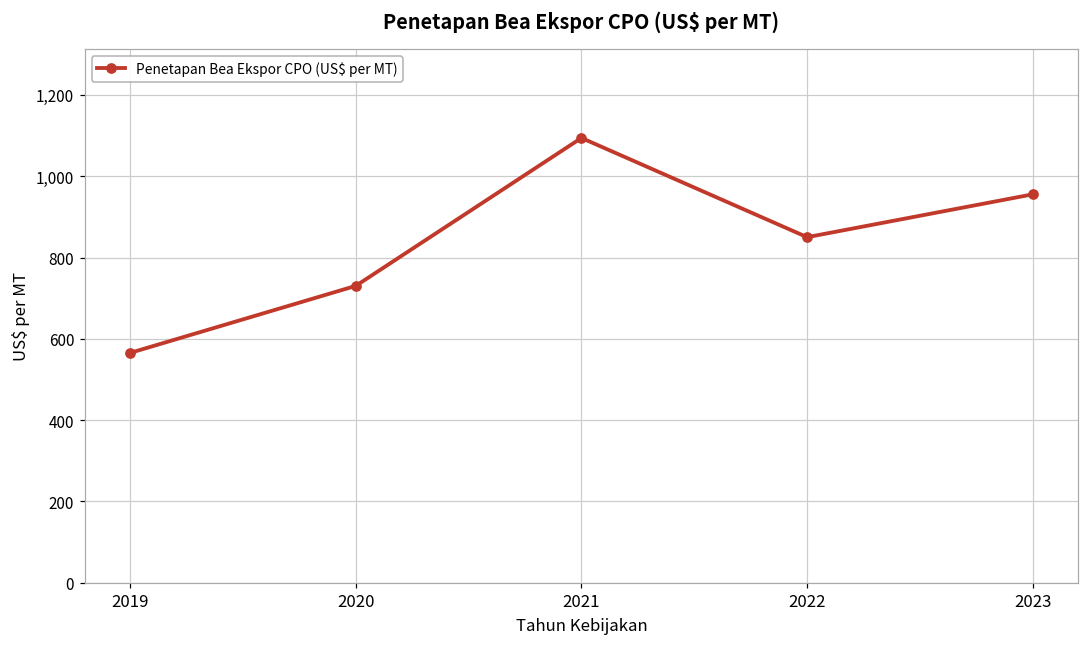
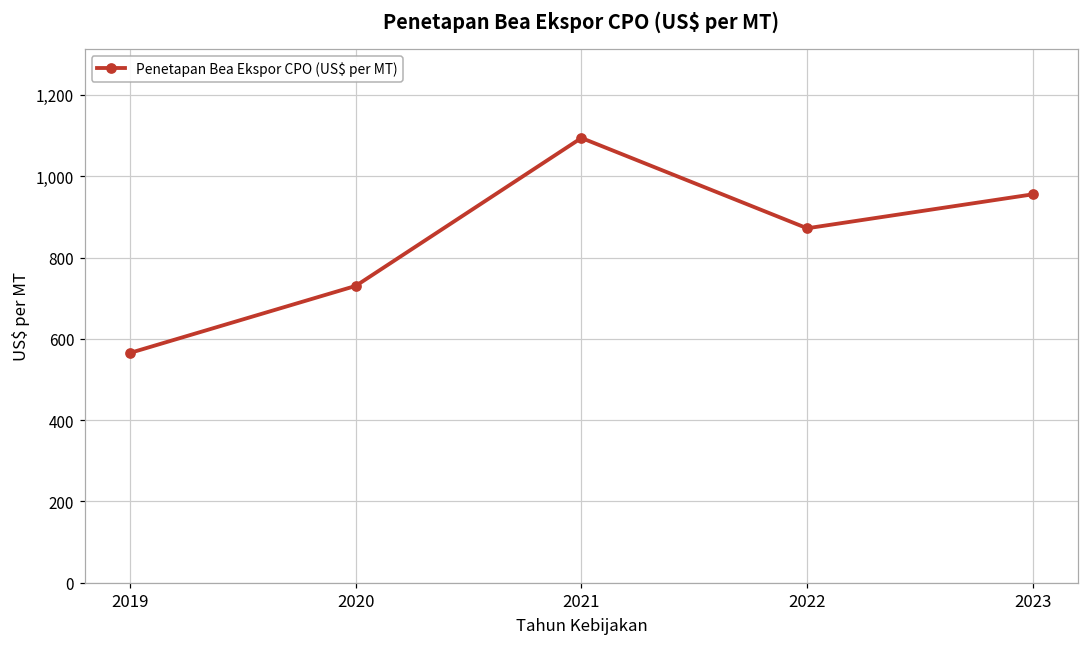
  {
    "2019": "570",
    "2020": "730",
    "2021": "1,090",
-   "2022": "850",
+   "2022": "870",
    "2023": "960"
  }
